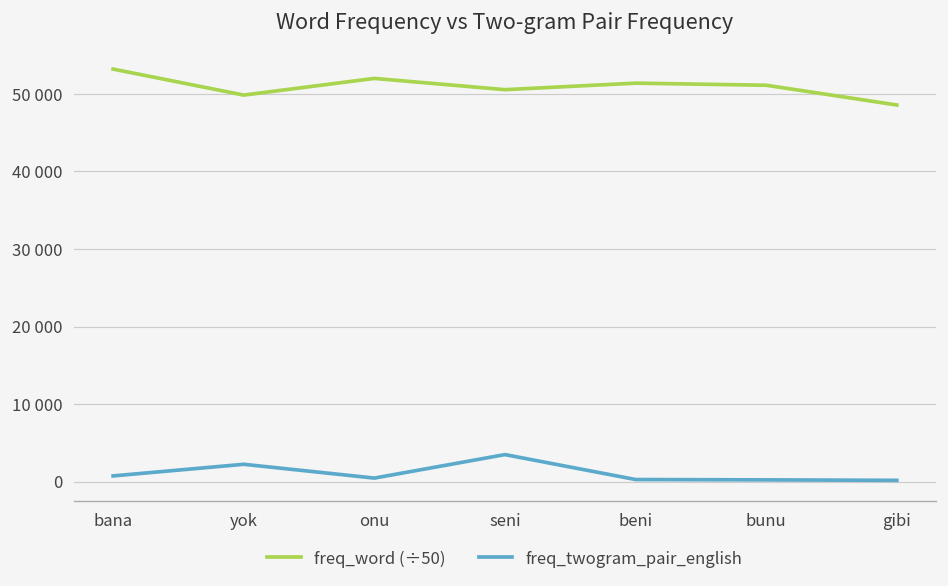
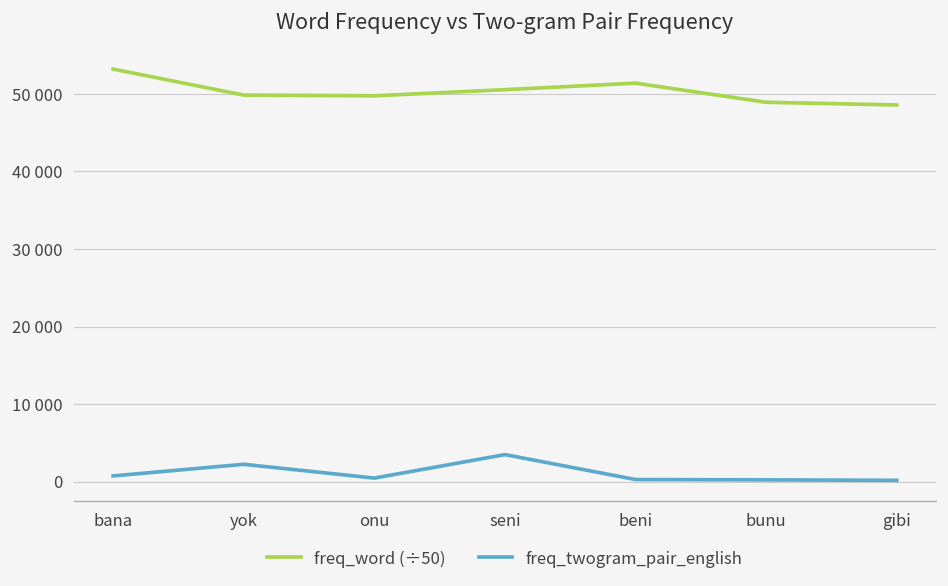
  {
    "freq_word (÷50)": {
      "bana": 53000,
      "yok": 50000,
-     "onu": 52000,
+     "onu": 50000,
      "seni": 51000,
      "beni": 51000,
-     "bunu": 51000,
+     "bunu": 49000,
      "gibi": 49000
    },
    "freq_twogram_pair_english": {
      "bana": 1000,
      "yok": 2000,
      "onu": 0,
      "seni": 3000,
      "beni": 0,
      "bunu": 0,
      "gibi": 0
    }
  }
